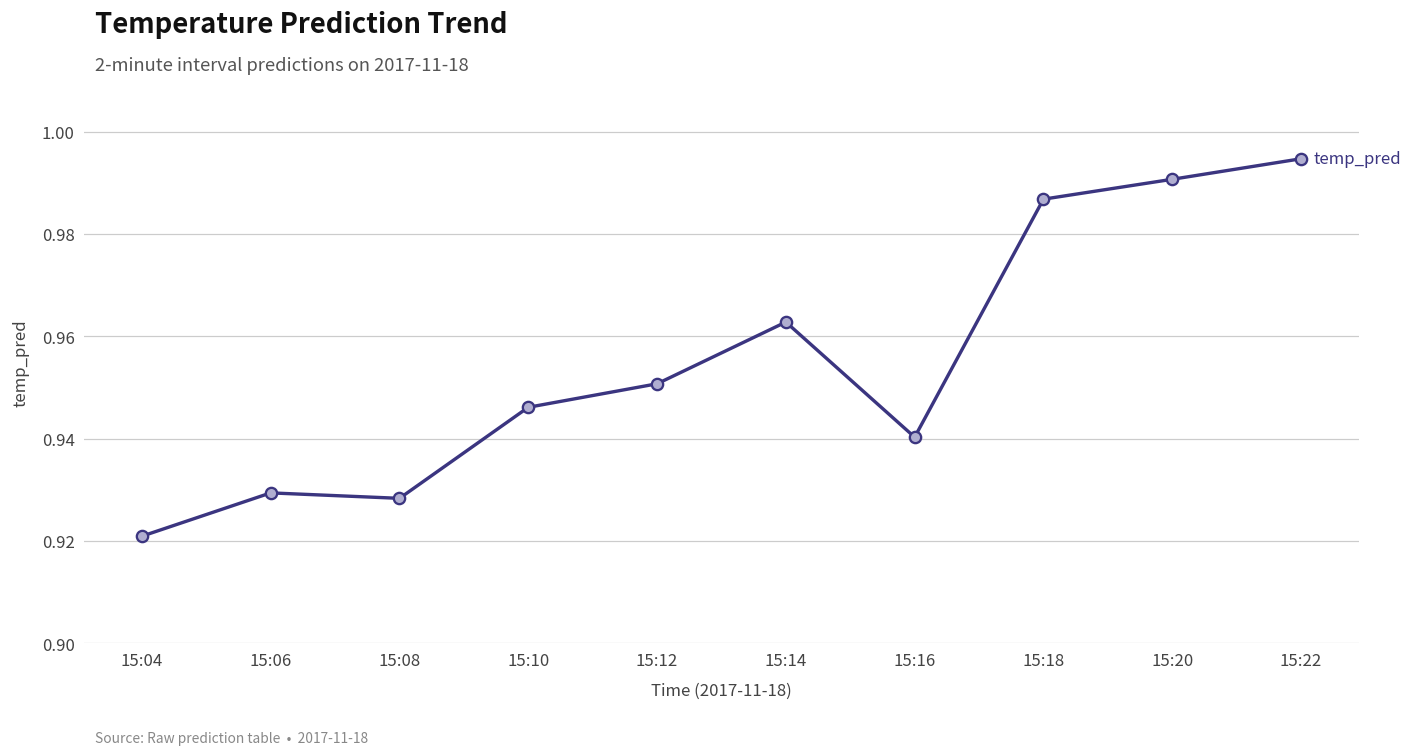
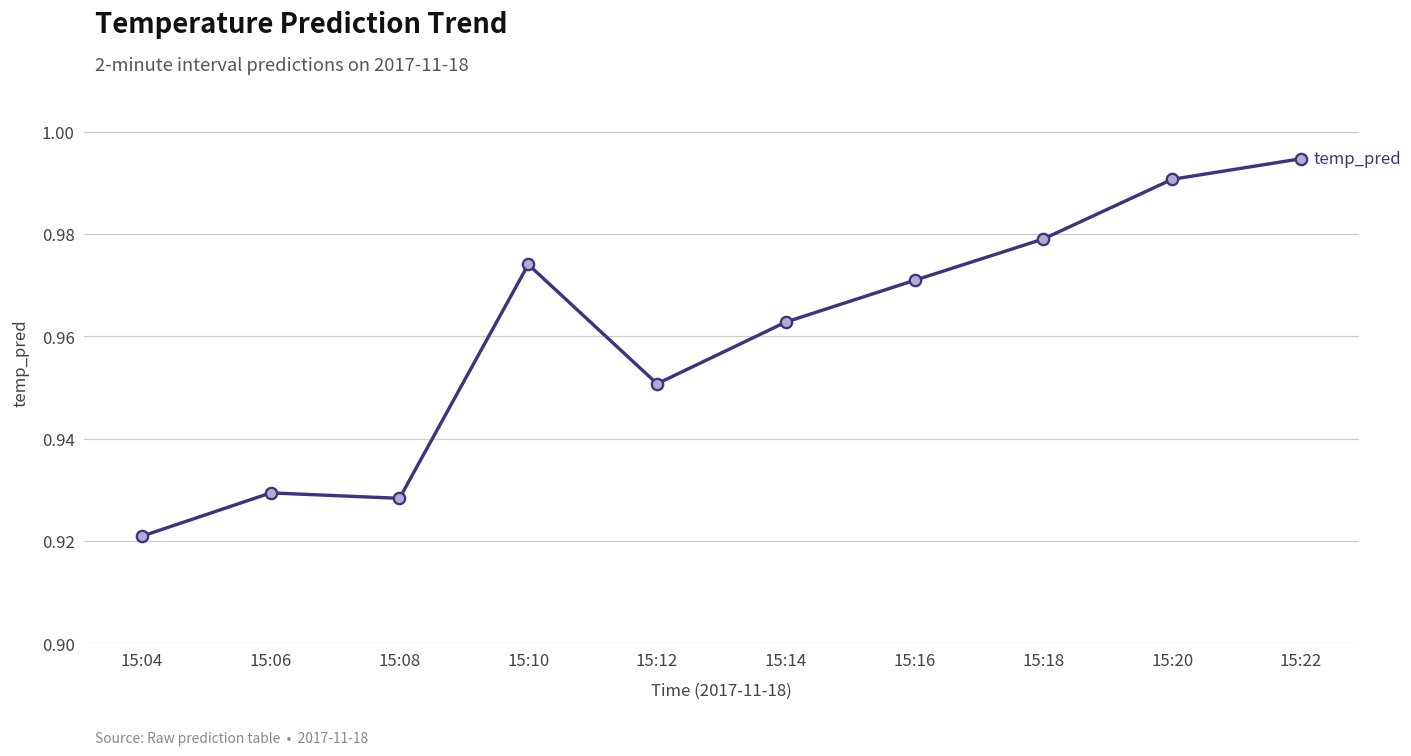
  {
    "15:04": 0.921,
    "15:06": 0.929,
    "15:08": 0.928,
-   "15:10": 0.946,
+   "15:10": 0.974,
    "15:12": 0.951,
    "15:14": 0.963,
-   "15:16": 0.940,
-   "15:18": 0.987,
+   "15:16": 0.971,
+   "15:18": 0.979,
    "15:20": 0.991,
    "15:22": 0.995
  }
